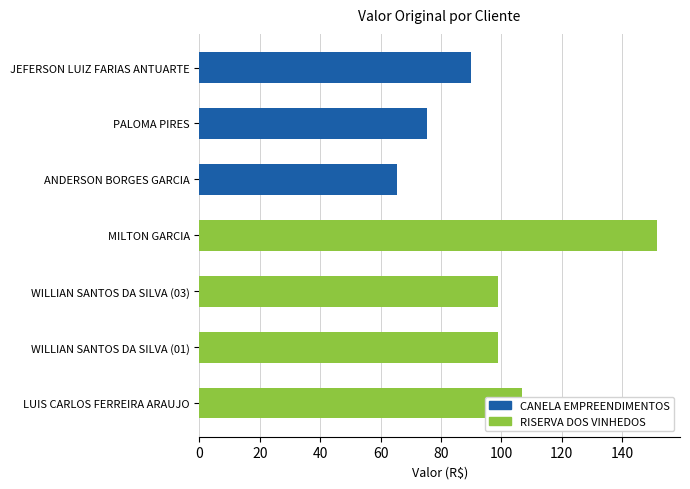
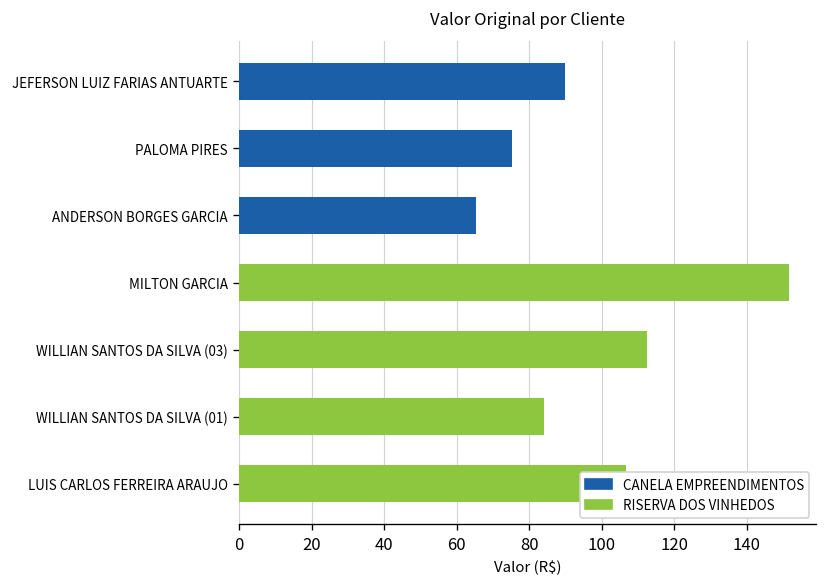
  {
    "JEFERSON LUIZ FARIAS ANTUARTE": 90,
    "PALOMA PIRES": 75,
    "ANDERSON BORGES GARCIA": 65,
    "MILTON GARCIA": 152,
-   "WILLIAN SANTOS DA SILVA (03)": 99,
-   "WILLIAN SANTOS DA SILVA (01)": 99
+   "WILLIAN SANTOS DA SILVA (03)": 113,
+   "WILLIAN SANTOS DA SILVA (01)": 84
  }
